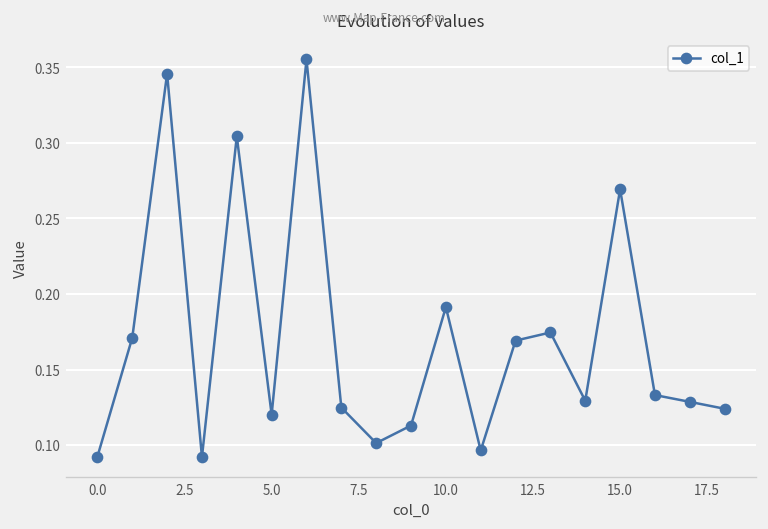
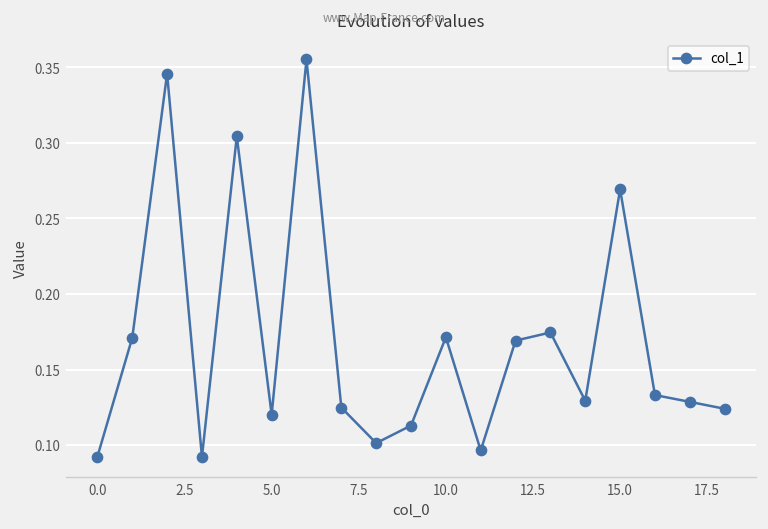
  {
    "0.0": 0.092,
    "5.0": 0.120,
-   "10.0": 0.191,
+   "10.0": 0.171,
    "15.0": 0.269
  }
